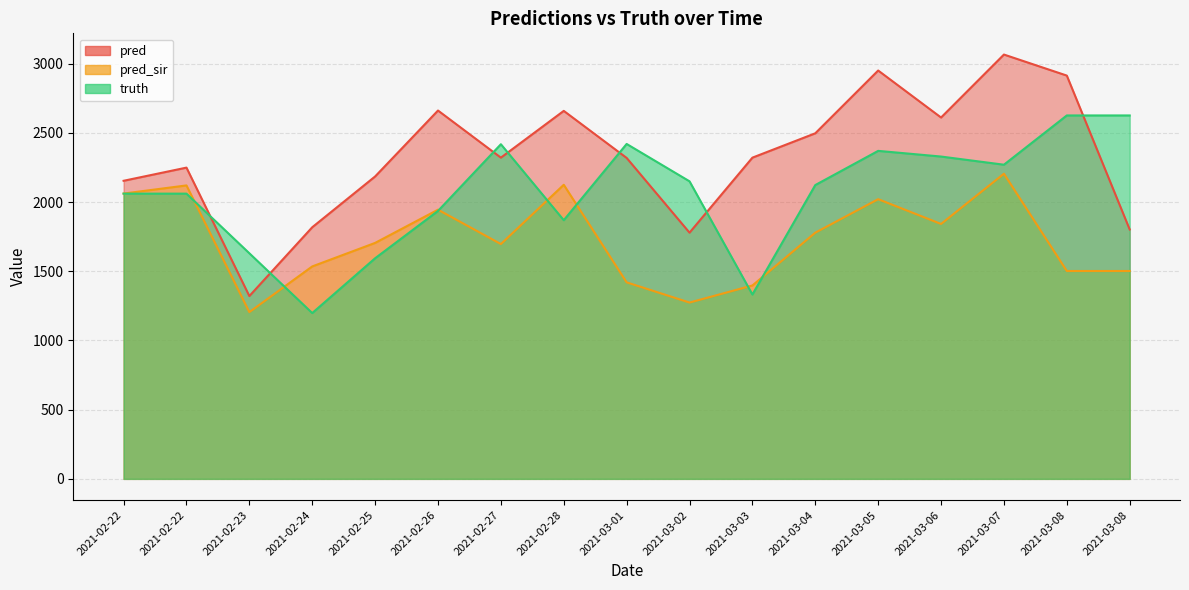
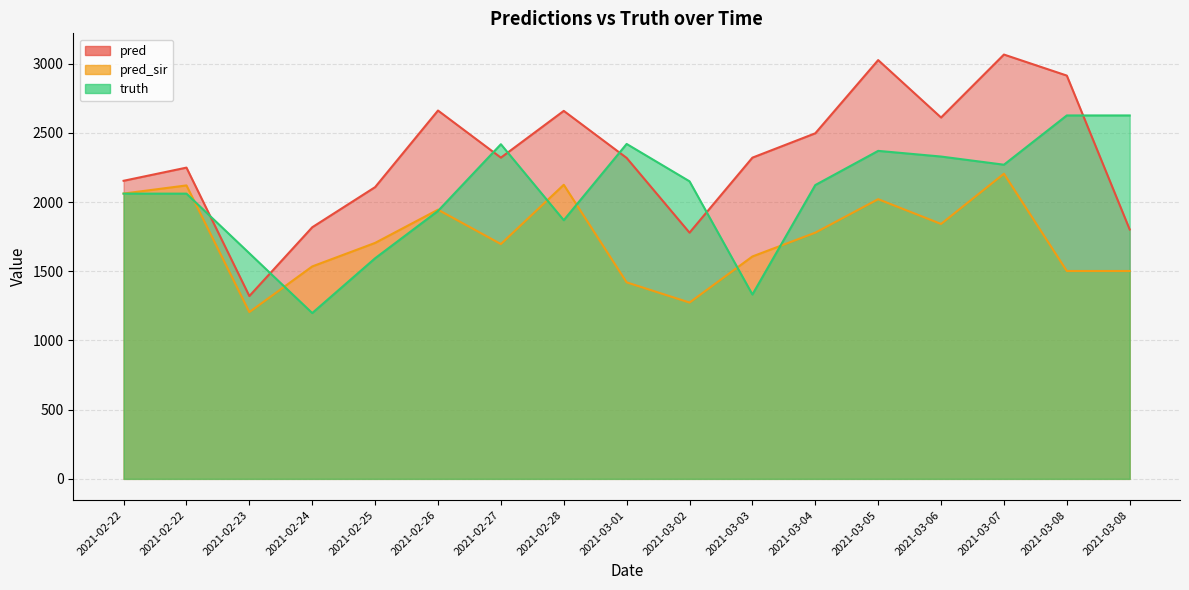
  {
    "pred": {
      "2021-02-23": 1320,
      "2021-02-24": 1820,
-     "2021-02-25": 2190,
+     "2021-02-25": 2110,
      "2021-02-26": 2660,
      "2021-02-27": 2320,
      "2021-02-28": 2660,
      "2021-03-01": 2320,
      "2021-03-02": 1780,
      "2021-03-03": 2320,
      "2021-03-04": 2500,
-     "2021-03-05": 2950,
+     "2021-03-05": 3030,
      "2021-03-06": 2610,
      "2021-03-07": 3070
    },
    "pred_sir": {
      "2021-02-23": 1210,
      "2021-02-24": 1540,
      "2021-02-25": 1710,
      "2021-02-27": 1700,
      "2021-02-28": 2130,
      "2021-03-01": 1420,
      "2021-03-02": 1270,
-     "2021-03-03": 1400,
+     "2021-03-03": 1610,
      "2021-03-04": 1780,
      "2021-03-05": 2020,
      "2021-03-06": 1840,
      "2021-03-07": 2210
    },
    "truth": {
      "2021-02-23": 1630,
      "2021-02-24": 1200,
      "2021-02-25": 1590,
      "2021-02-27": 2420,
      "2021-02-28": 1870,
      "2021-03-01": 2420,
      "2021-03-02": 2150,
      "2021-03-03": 1330,
      "2021-03-04": 2120,
      "2021-03-05": 2370,
      "2021-03-06": 2330,
      "2021-03-07": 2270
    }
  }
